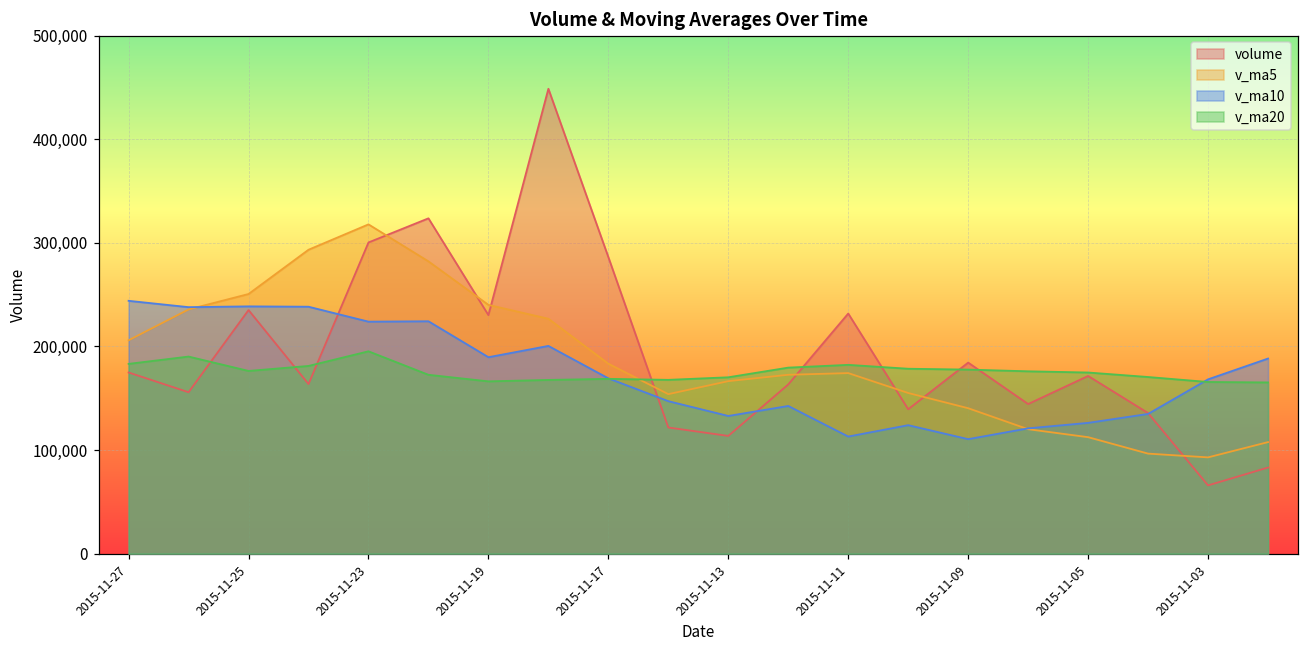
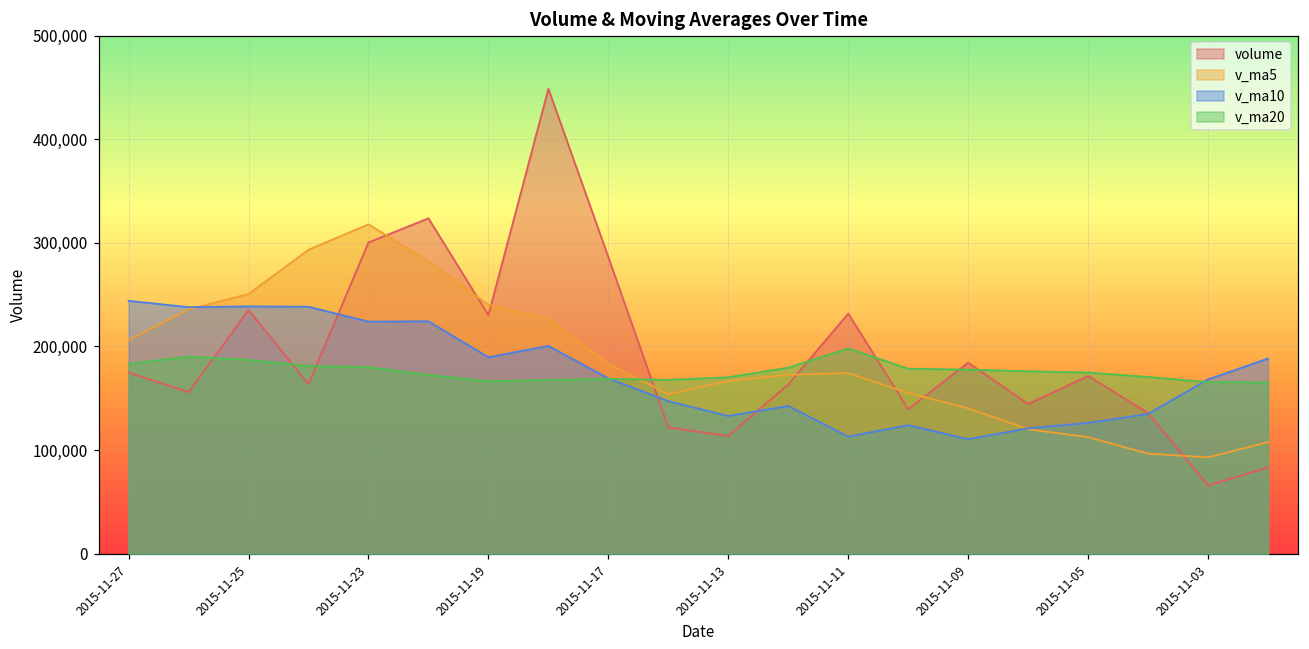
  {
    "v_ma10": {
      "2015-11-27": "240,000",
      "2015-11-25": "240,000",
      "2015-11-23": "220,000",
      "2015-11-19": "190,000",
      "2015-11-13": "130,000",
      "2015-11-11": "110,000",
      "2015-11-09": "110,000",
      "2015-11-05": "130,000"
    },
    "v_ma20": {
      "2015-11-27": "180,000",
-     "2015-11-25": "180,000",
-     "2015-11-23": "200,000",
+     "2015-11-25": "190,000",
+     "2015-11-23": "180,000",
      "2015-11-19": "170,000",
      "2015-11-13": "170,000",
-     "2015-11-11": "180,000",
+     "2015-11-11": "200,000",
      "2015-11-09": "180,000",
      "2015-11-05": "170,000"
    }
  }
